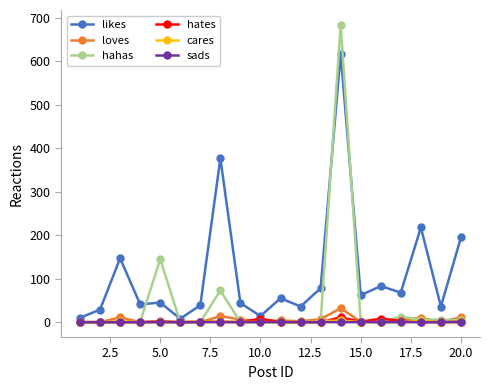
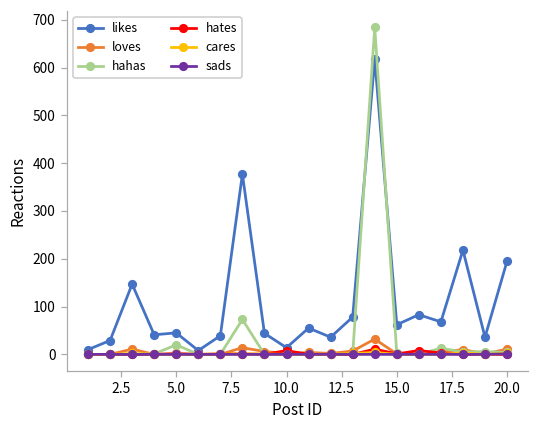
  {
    "likes": {
      "5.0": 50,
      "10.0": 10,
      "15.0": 60,
      "20.0": 200
    },
    "loves": {
      "20.0": 10
    },
    "hahas": {
-     "5.0": 150
+     "5.0": 20
    },
    "hates": {
      "10.0": 10
    }
  }
